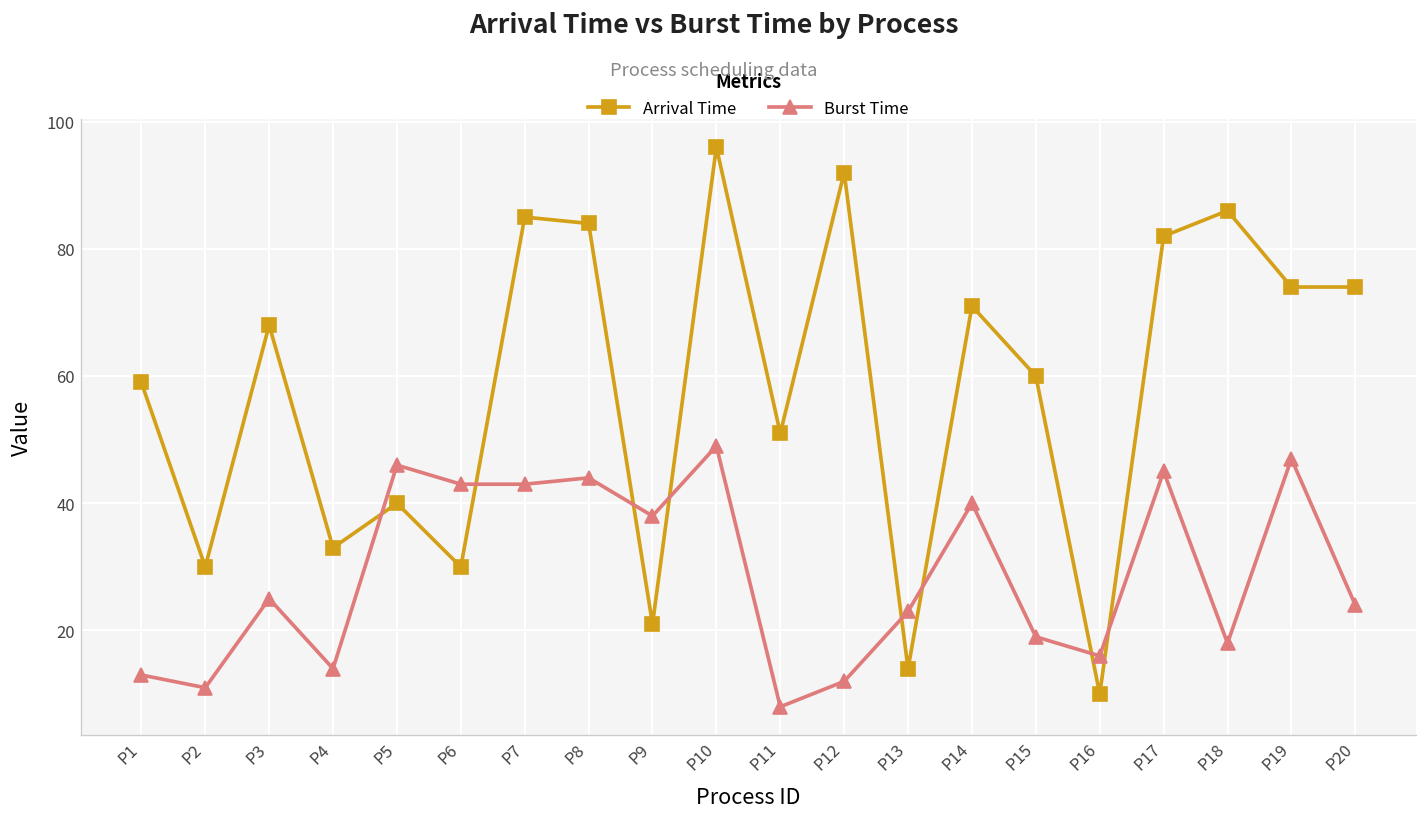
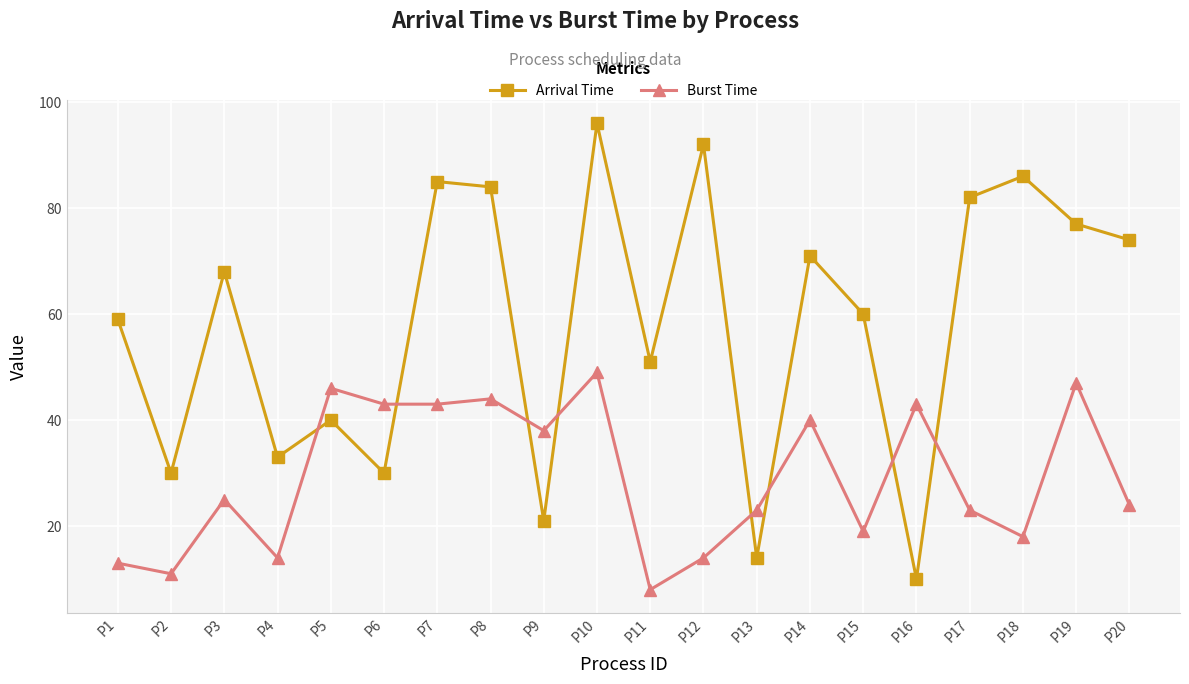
  {
    "Arrival Time": {
      "P1": 59,
      "P2": 30,
      "P3": 68,
      "P4": 33,
      "P5": 40,
      "P6": 30,
      "P7": 85,
      "P8": 84,
      "P9": 21,
      "P10": 96,
      "P11": 51,
      "P12": 92,
      "P13": 14,
      "P14": 71,
      "P15": 60,
      "P16": 10,
      "P17": 82,
      "P18": 86,
-     "P19": 74,
+     "P19": 77,
      "P20": 74
    },
    "Burst Time": {
      "P1": 13,
      "P2": 11,
      "P3": 25,
      "P4": 14,
      "P5": 46,
      "P6": 43,
      "P7": 43,
      "P8": 44,
      "P9": 38,
      "P10": 49,
      "P11": 8,
-     "P12": 12,
+     "P12": 14,
      "P13": 23,
      "P14": 40,
      "P15": 19,
-     "P16": 16,
-     "P17": 45,
+     "P16": 43,
+     "P17": 23,
      "P18": 18,
      "P19": 47,
      "P20": 24
    }
  }
